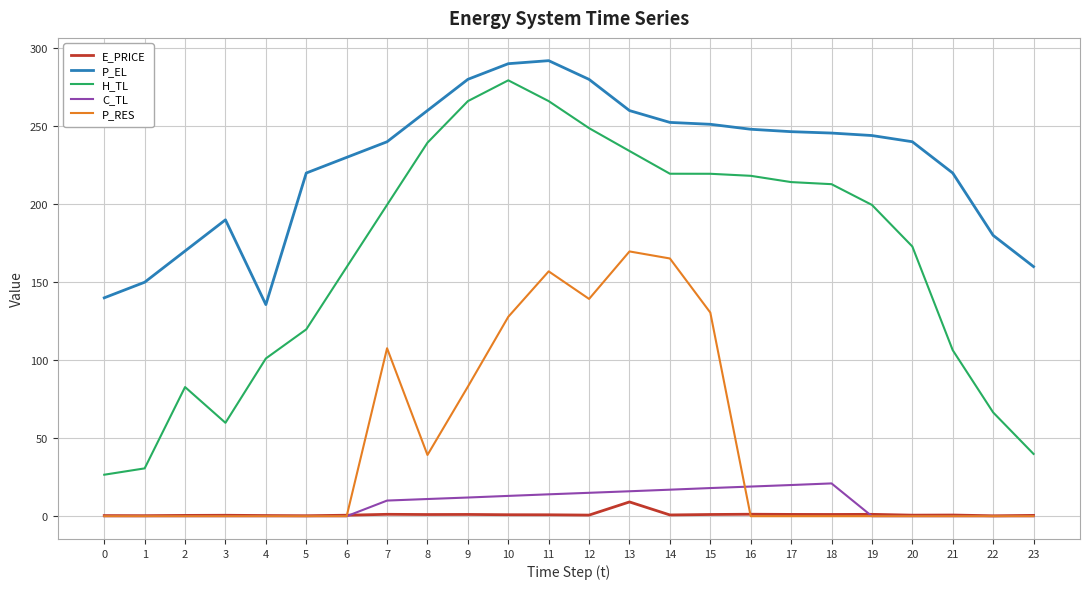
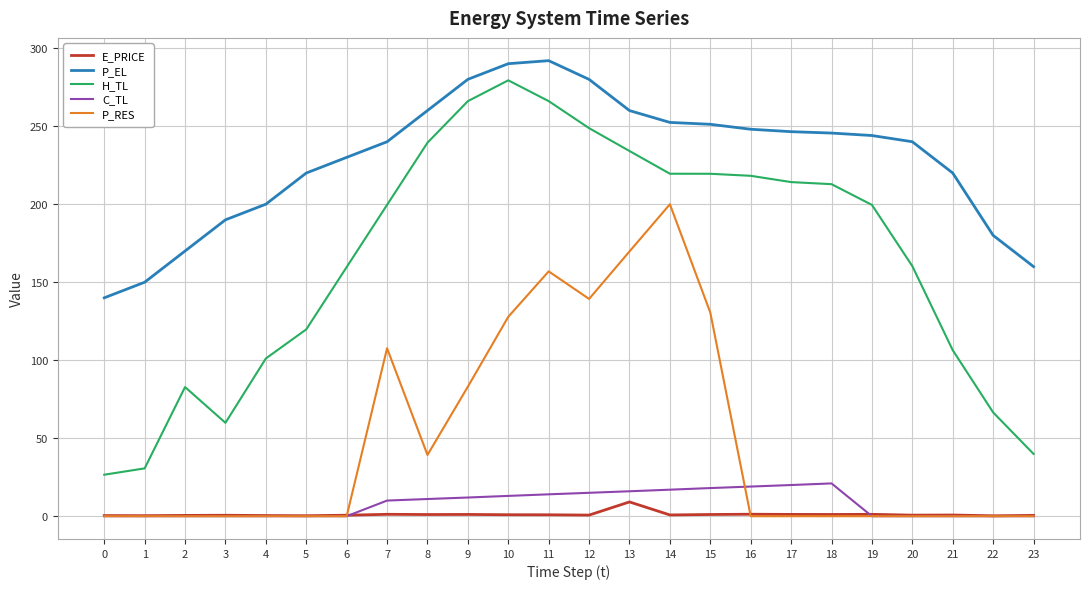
  {
    "E_PRICE": {
      "7": 1,
      "8": 1,
      "9": 1,
      "10": 1,
      "11": 1,
      "12": 1,
      "13": 9,
      "14": 1,
      "15": 1
    },
    "P_EL": {
      "0": 140,
      "1": 150,
      "2": 170,
      "3": 190,
-     "4": 136,
+     "4": 200,
      "5": 220,
      "6": 230,
      "7": 240,
      "8": 260,
      "9": 280,
      "10": 290,
      "11": 292,
      "12": 280,
      "13": 260,
      "14": 252,
      "15": 251,
      "16": 248,
      "17": 246,
      "18": 246,
      "19": 244,
      "20": 240,
      "21": 220,
      "22": 180,
      "23": 160
    },
    "H_TL": {
      "0": 27,
      "1": 31,
      "2": 83,
      "3": 60,
      "4": 101,
      "5": 120,
      "6": 160,
      "7": 200,
      "8": 239,
      "9": 266,
      "10": 279,
      "11": 266,
      "12": 249,
      "13": 234,
      "14": 220,
      "15": 219,
      "16": 218,
      "17": 214,
      "18": 213,
      "19": 200,
-     "20": 173,
+     "20": 160,
      "21": 106,
      "22": 67,
      "23": 40
    },
    "C_TL": {
      "7": 10,
      "8": 11,
      "9": 12,
      "10": 13,
      "11": 14,
      "12": 15,
      "13": 16,
      "14": 17,
      "15": 18,
      "16": 19,
      "17": 20,
      "18": 21
    },
    "P_RES": {
      "7": 108,
      "8": 39,
      "9": 83,
      "10": 128,
      "11": 157,
      "12": 139,
      "13": 170,
-     "14": 165,
+     "14": 200,
      "15": 131
    }
  }
